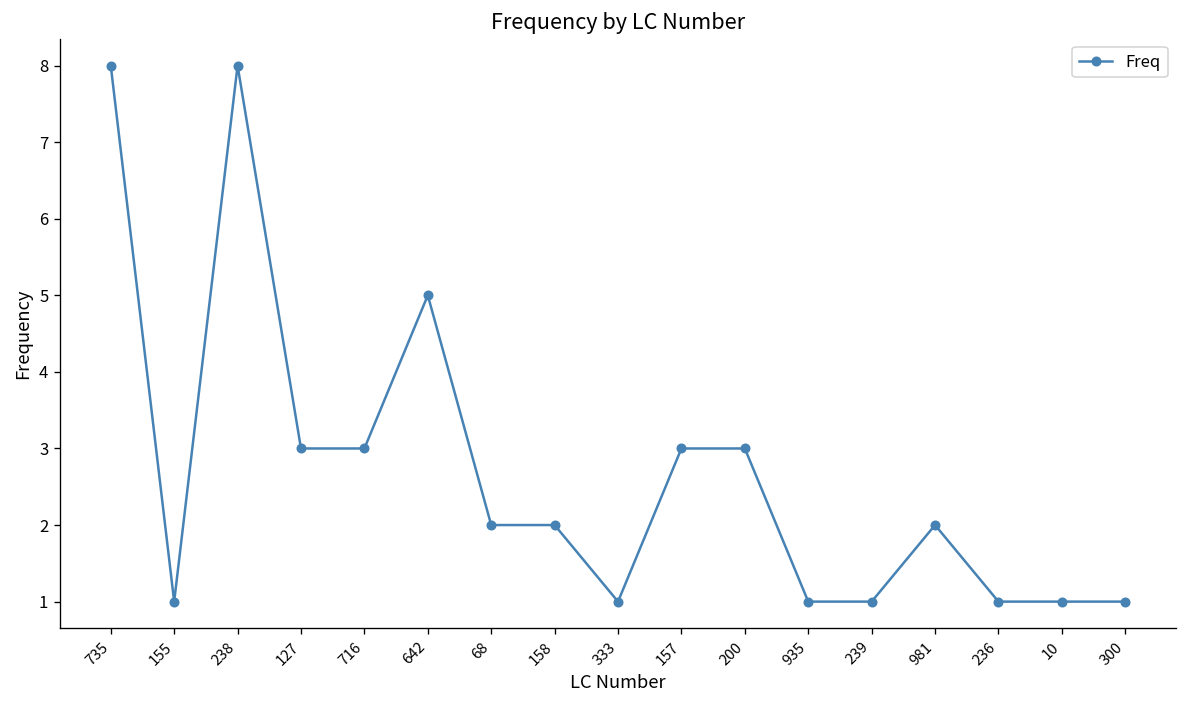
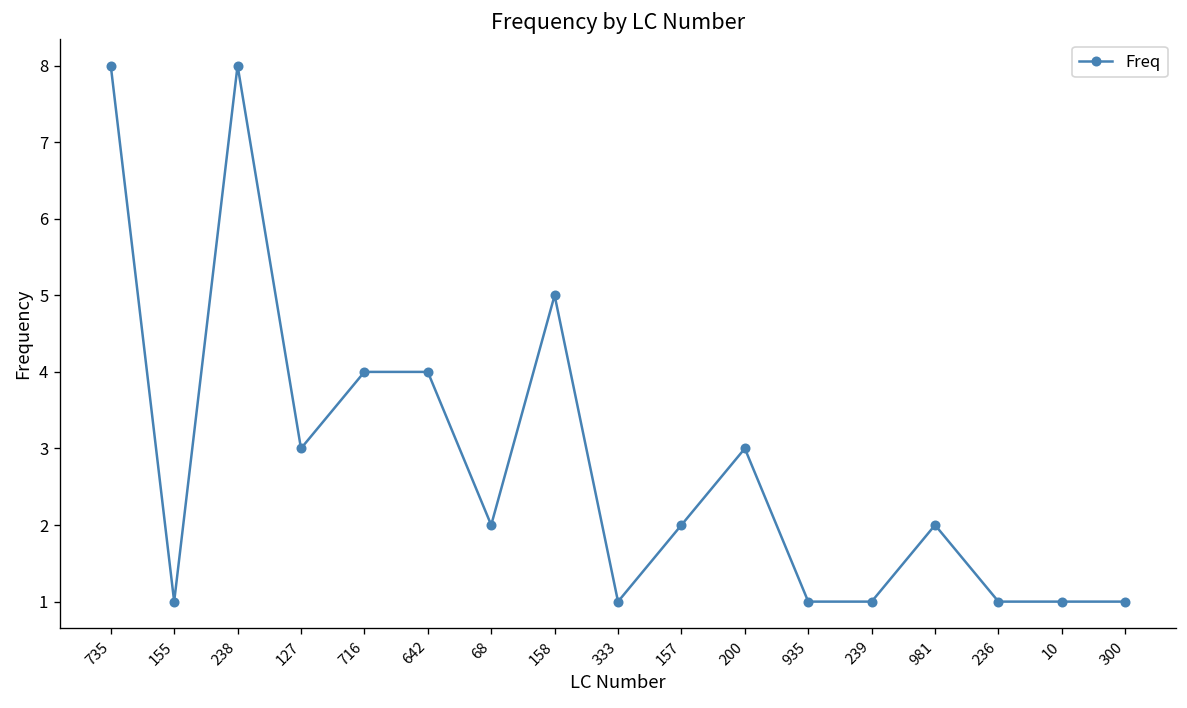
  {
    "735": 8,
    "155": 1,
    "238": 8,
    "127": 3,
-   "716": 3,
-   "642": 5,
+   "716": 4,
+   "642": 4,
    "68": 2,
-   "158": 2,
+   "158": 5,
    "333": 1,
-   "157": 3,
+   "157": 2,
    "200": 3,
    "935": 1,
    "239": 1,
    "981": 2,
    "236": 1,
    "10": 1,
    "300": 1
  }
